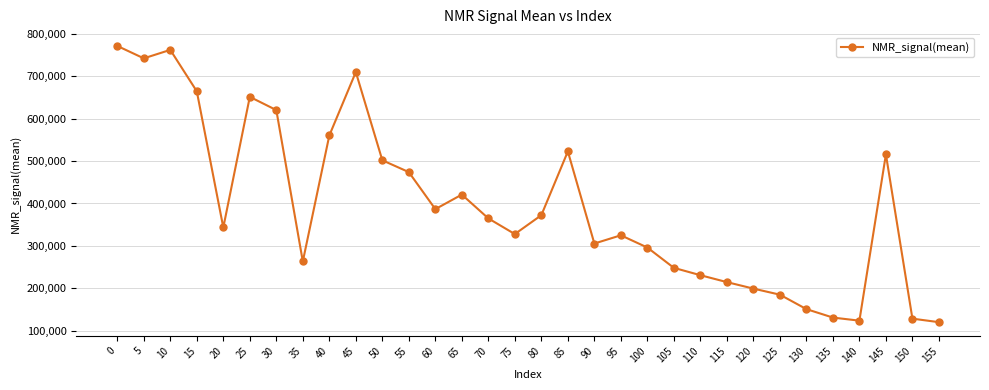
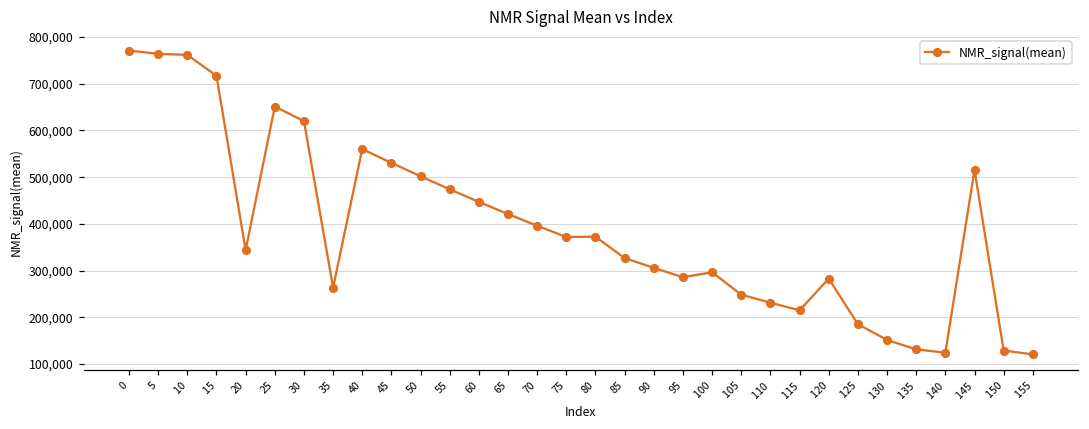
  {
    "0": "770,000",
-   "5": "740,000",
+   "5": "760,000",
    "10": "760,000",
-   "15": "660,000",
+   "15": "720,000",
    "20": "340,000",
    "25": "650,000",
    "30": "620,000",
    "35": "260,000",
    "40": "560,000",
-   "45": "710,000",
+   "45": "530,000",
    "50": "500,000",
    "55": "470,000",
-   "60": "390,000",
+   "60": "450,000",
    "65": "420,000",
-   "70": "360,000",
-   "75": "330,000",
+   "70": "400,000",
+   "75": "370,000",
    "80": "370,000",
-   "85": "520,000",
+   "85": "330,000",
    "90": "310,000",
-   "95": "330,000",
+   "95": "290,000",
    "100": "300,000",
    "105": "250,000",
    "110": "230,000",
    "115": "210,000",
-   "120": "200,000",
+   "120": "280,000",
    "125": "190,000",
    "130": "150,000",
    "135": "130,000",
    "140": "120,000",
    "145": "520,000",
    "150": "130,000",
    "155": "120,000"
  }
